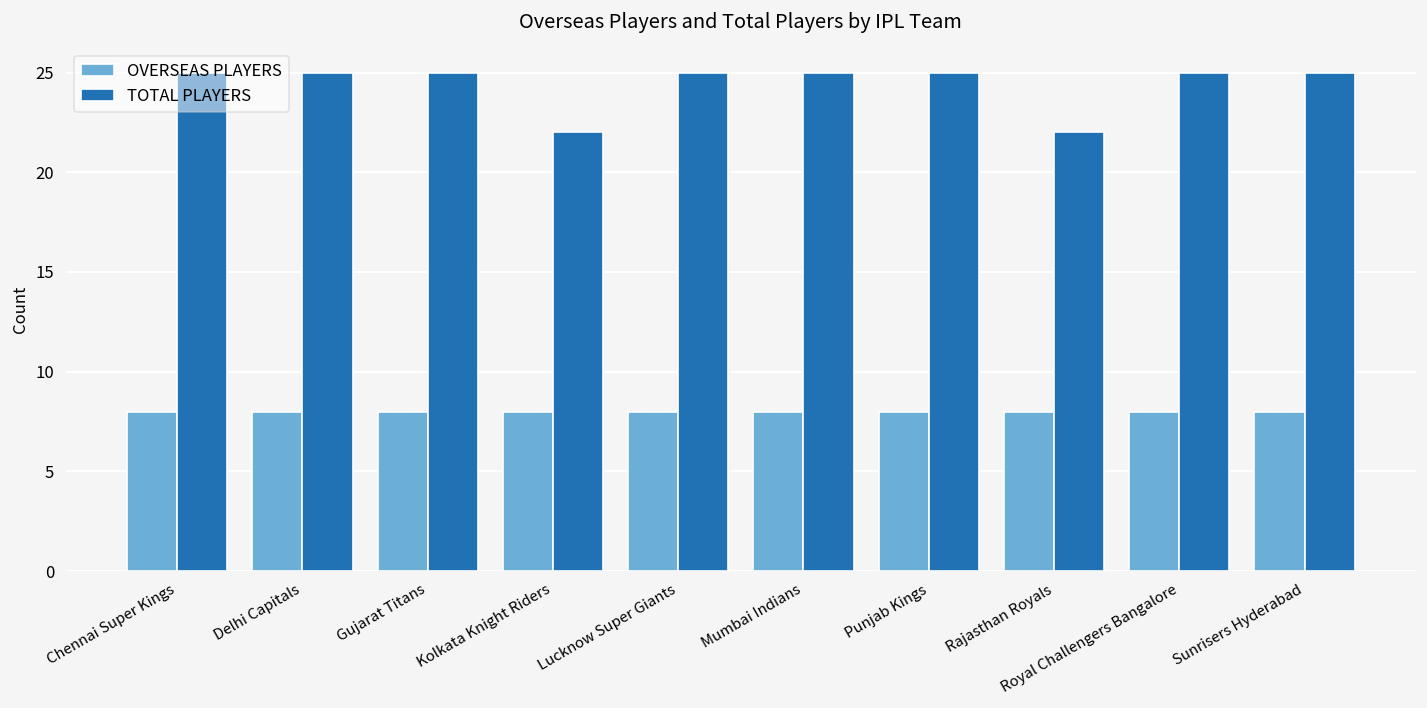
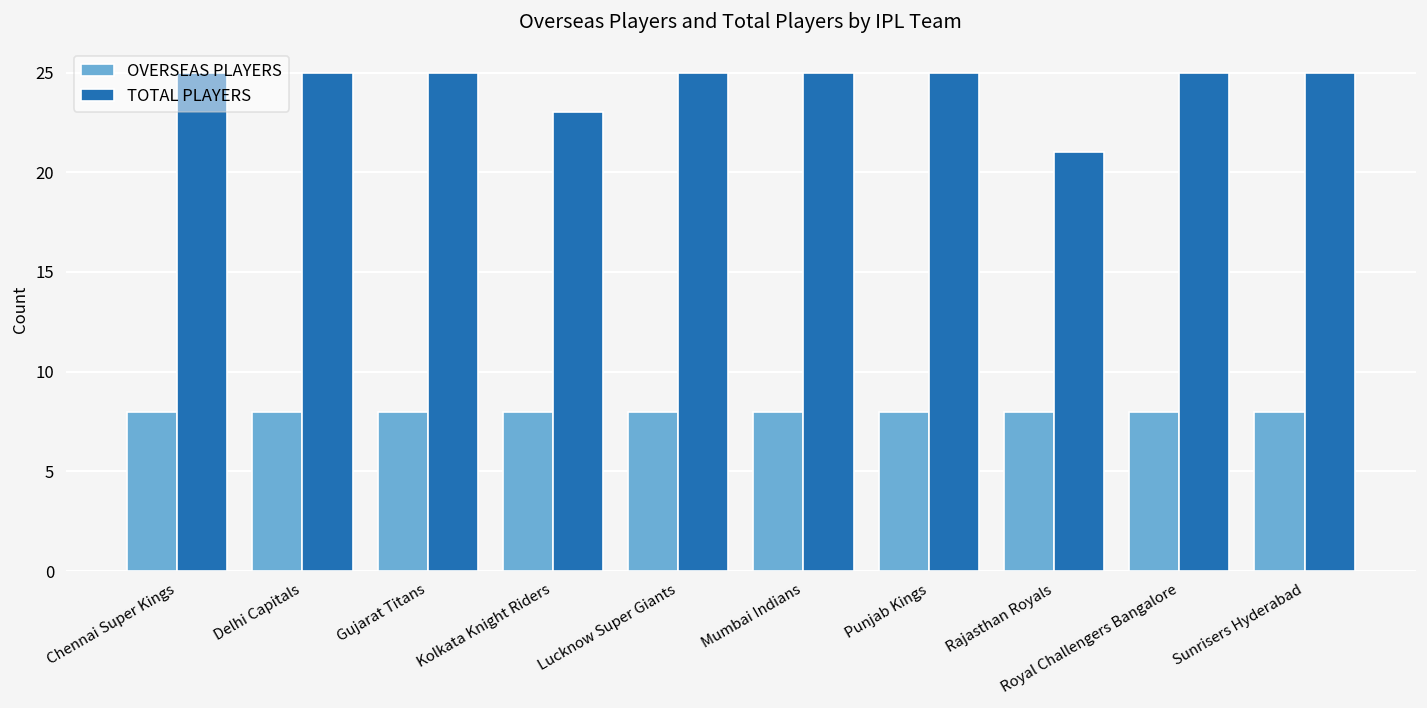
  {
    "OVERSEAS PLAYERS": {
      "Chennai Super Kings": 8,
      "Delhi Capitals": 8,
      "Gujarat Titans": 8,
      "Kolkata Knight Riders": 8,
      "Lucknow Super Giants": 8,
      "Mumbai Indians": 8,
      "Punjab Kings": 8,
      "Rajasthan Royals": 8,
      "Royal Challengers Bangalore": 8,
      "Sunrisers Hyderabad": 8
    },
    "TOTAL PLAYERS": {
      "Delhi Capitals": 25,
      "Gujarat Titans": 25,
-     "Kolkata Knight Riders": 22,
+     "Kolkata Knight Riders": 23,
      "Lucknow Super Giants": 25,
      "Mumbai Indians": 25,
      "Punjab Kings": 25,
-     "Rajasthan Royals": 22,
+     "Rajasthan Royals": 21,
      "Royal Challengers Bangalore": 25,
      "Sunrisers Hyderabad": 25
    }
  }
